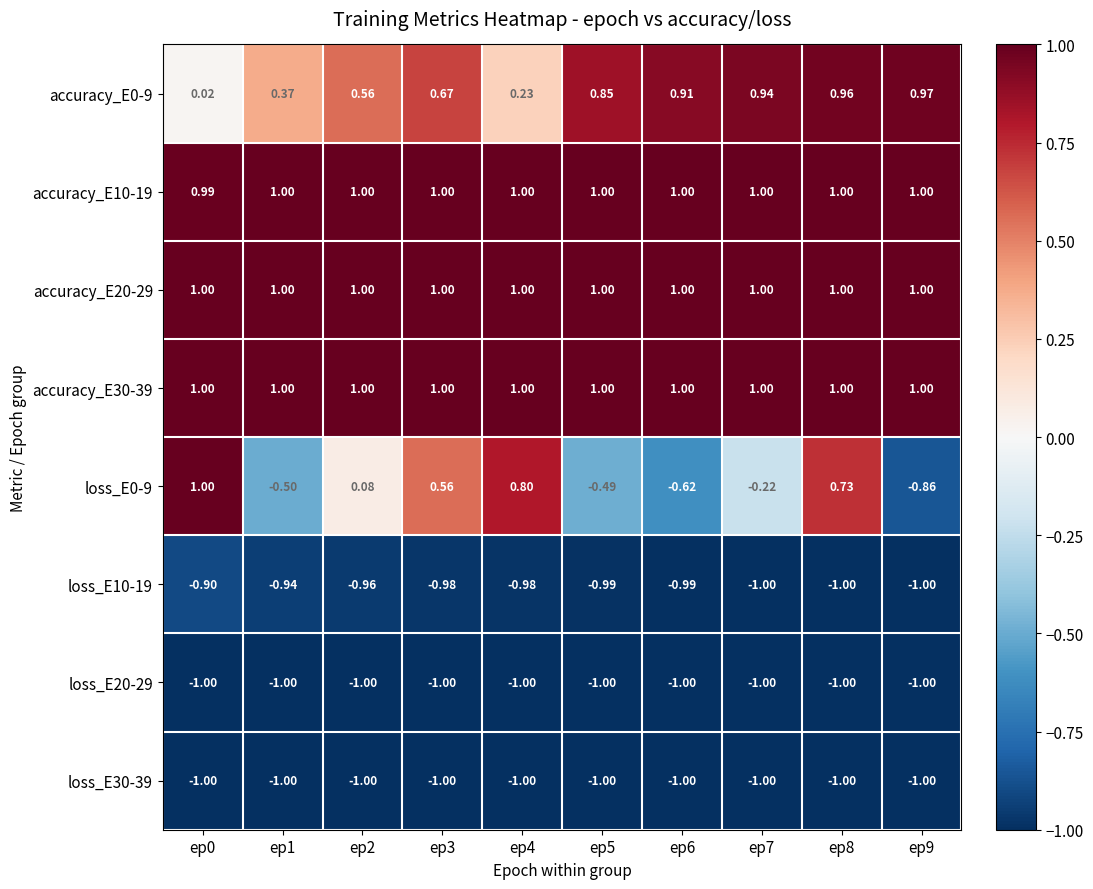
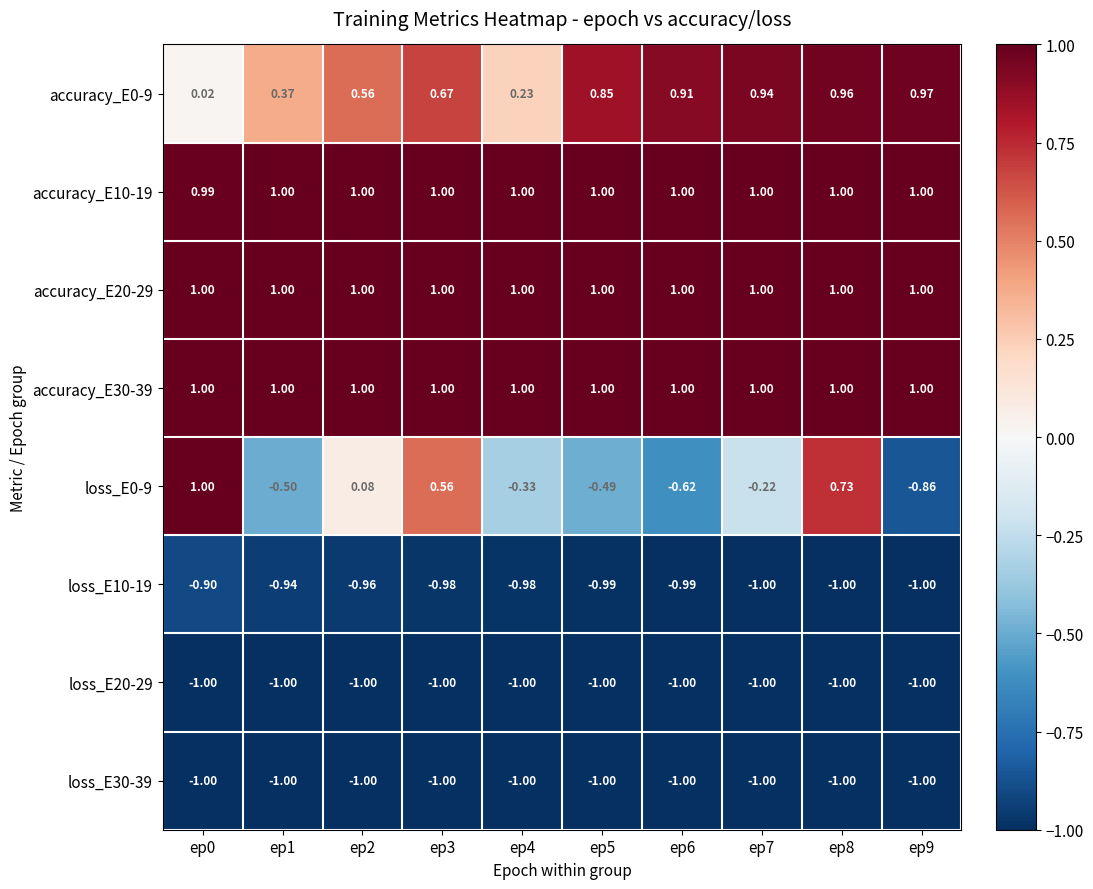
  {
    "accuracy_E0-9": {
      "ep0": 0.02,
      "ep1": 0.37,
      "ep2": 0.56,
      "ep3": 0.67,
      "ep4": 0.23,
      "ep5": 0.85,
      "ep6": 0.91,
      "ep7": 0.94,
      "ep8": 0.96,
      "ep9": 0.97
    },
    "accuracy_E10-19": {
      "ep0": 0.99,
      "ep1": 1.00,
      "ep2": 1.00,
      "ep3": 1.00,
      "ep4": 1.00,
      "ep5": 1.00,
      "ep6": 1.00,
      "ep7": 1.00,
      "ep8": 1.00,
      "ep9": 1.00
    },
    "accuracy_E20-29": {
      "ep0": 1.00,
      "ep1": 1.00,
      "ep2": 1.00,
      "ep3": 1.00,
      "ep4": 1.00,
      "ep5": 1.00,
      "ep6": 1.00,
      "ep7": 1.00,
      "ep8": 1.00,
      "ep9": 1.00
    },
    "accuracy_E30-39": {
      "ep0": 1.00,
      "ep1": 1.00,
      "ep2": 1.00,
      "ep3": 1.00,
      "ep4": 1.00,
      "ep5": 1.00,
      "ep6": 1.00,
      "ep7": 1.00,
      "ep8": 1.00,
      "ep9": 1.00
    },
    "loss_E0-9": {
      "ep0": 1.00,
      "ep1": -0.50,
      "ep2": 0.08,
      "ep3": 0.56,
-     "ep4": 0.80,
+     "ep4": -0.33,
      "ep5": -0.49,
      "ep6": -0.62,
      "ep7": -0.22,
      "ep8": 0.73,
      "ep9": -0.86
    },
    "loss_E10-19": {
      "ep0": -0.90,
      "ep1": -0.94,
      "ep2": -0.96,
      "ep3": -0.98,
      "ep4": -0.98,
      "ep5": -0.99,
      "ep6": -0.99,
      "ep7": -1.00,
      "ep8": -1.00,
      "ep9": -1.00
    },
    "loss_E20-29": {
      "ep0": -1.00,
      "ep1": -1.00,
      "ep2": -1.00,
      "ep3": -1.00,
      "ep4": -1.00,
      "ep5": -1.00,
      "ep6": -1.00,
      "ep7": -1.00,
      "ep8": -1.00,
      "ep9": -1.00
    },
    "loss_E30-39": {
      "ep0": -1.00,
      "ep1": -1.00,
      "ep2": -1.00,
      "ep3": -1.00,
      "ep4": -1.00,
      "ep5": -1.00,
      "ep6": -1.00,
      "ep7": -1.00,
      "ep8": -1.00,
      "ep9": -1.00
    }
  }
